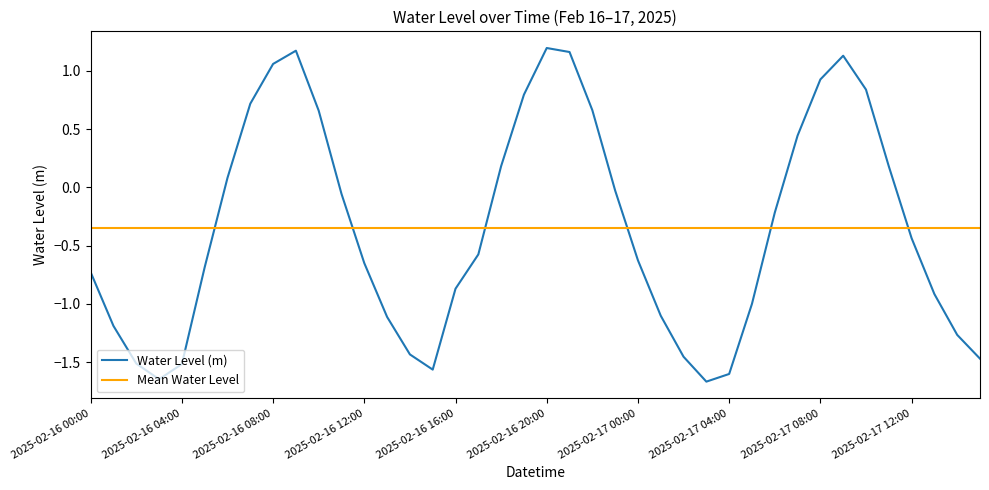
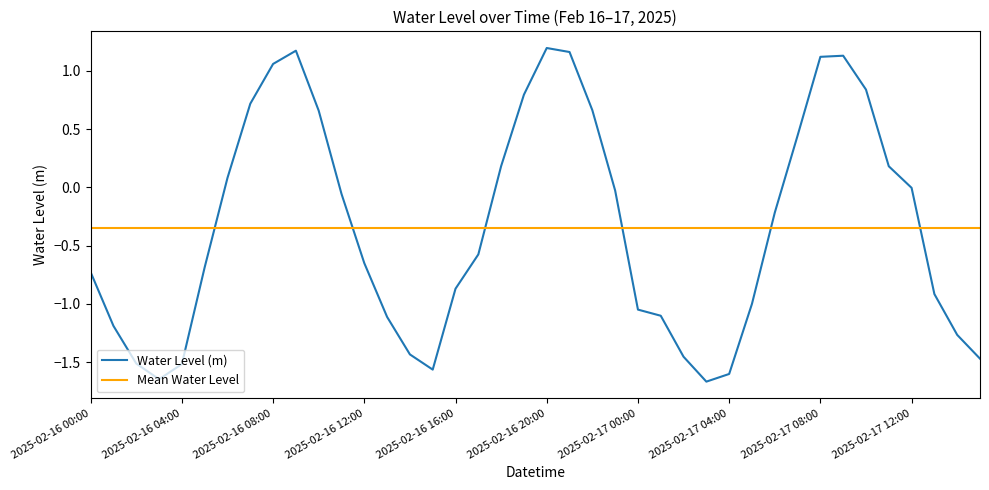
  {
    "2025-02-16 00:00": -0.73,
    "2025-02-16 08:00": 1.06,
    "2025-02-16 12:00": -0.65,
    "2025-02-16 16:00": -0.87,
    "2025-02-16 20:00": 1.20,
-   "2025-02-17 00:00": -0.63,
+   "2025-02-17 00:00": -1.05,
    "2025-02-17 04:00": -1.60,
-   "2025-02-17 08:00": 0.93,
-   "2025-02-17 12:00": -0.44
+   "2025-02-17 08:00": 1.12,
+   "2025-02-17 12:00": 0.00
  }
